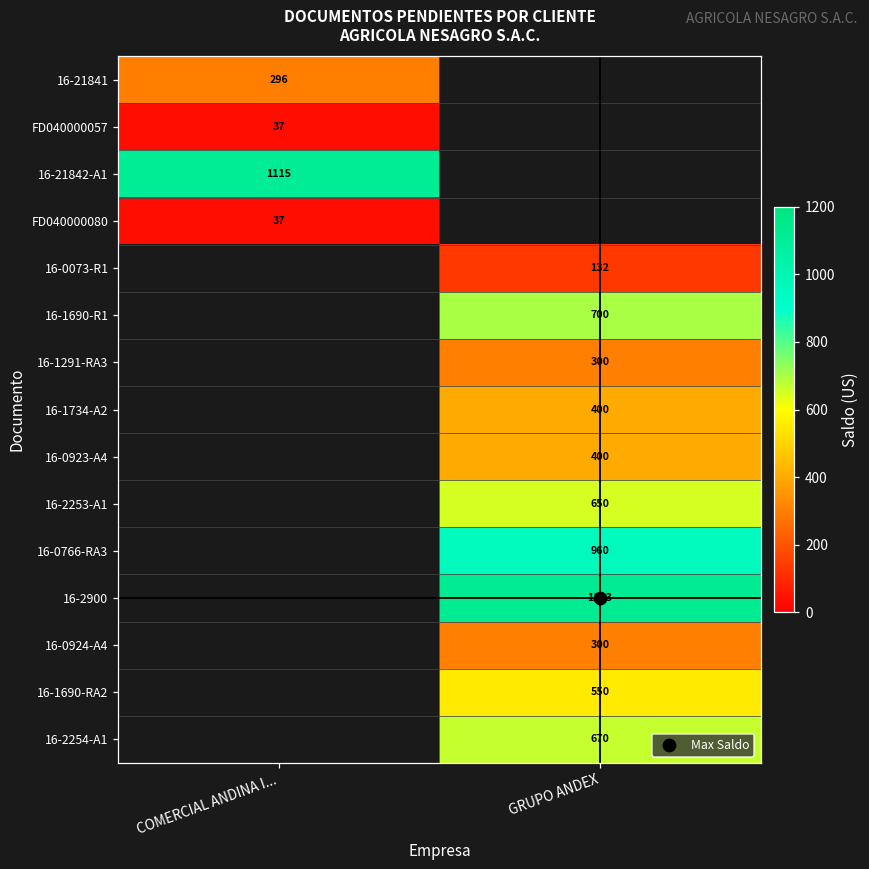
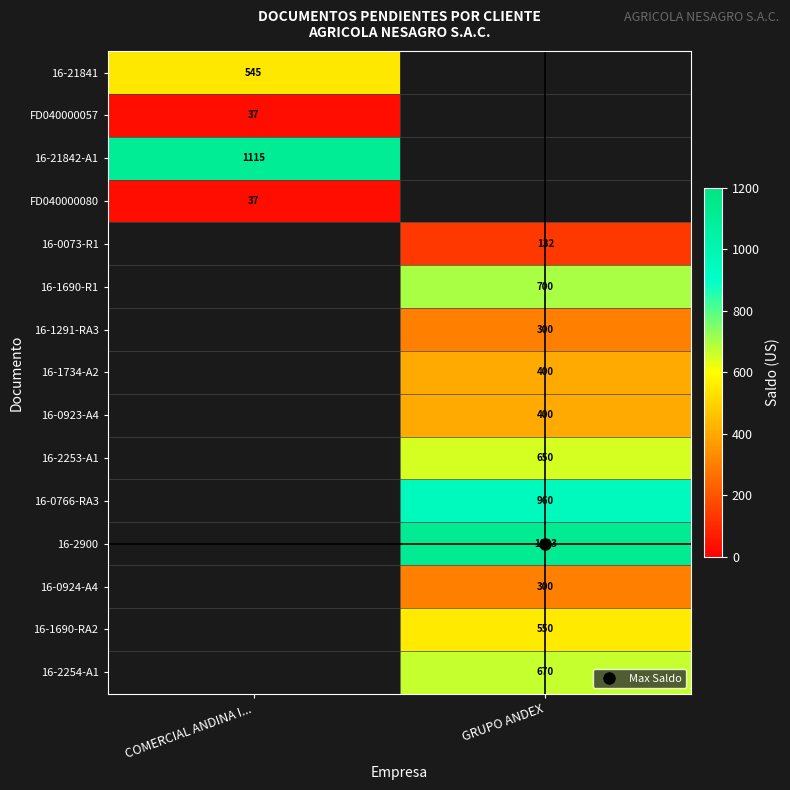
  {
    "16-21841": {
-     "COMERCIAL ANDINA I...": 296
+     "COMERCIAL ANDINA I...": 545
    },
    "FD040000057": {
      "COMERCIAL ANDINA I...": 37
    },
    "16-21842-A1": {
      "COMERCIAL ANDINA I...": 1115
    },
    "FD040000080": {
      "COMERCIAL ANDINA I...": 37
    },
    "16-0073-R1": {
      "GRUPO ANDEX": 132
    },
    "16-1690-R1": {
      "GRUPO ANDEX": 700
    },
    "16-1291-RA3": {
      "GRUPO ANDEX": 300
    },
    "16-1734-A2": {
      "GRUPO ANDEX": 400
    },
    "16-0923-A4": {
      "GRUPO ANDEX": 400
    },
    "16-2253-A1": {
      "GRUPO ANDEX": 650
    },
    "16-0766-RA3": {
      "GRUPO ANDEX": 960
    },
    "16-0924-A4": {
      "GRUPO ANDEX": 300
    },
    "16-1690-RA2": {
      "GRUPO ANDEX": 550
    },
    "16-2254-A1": {
      "GRUPO ANDEX": 670
    }
  }
